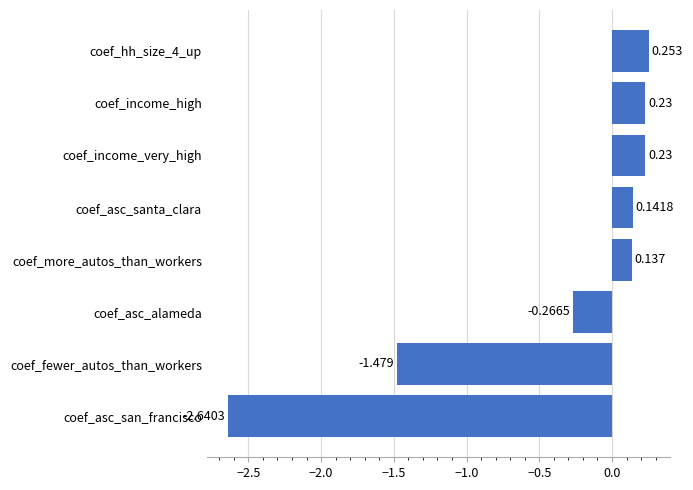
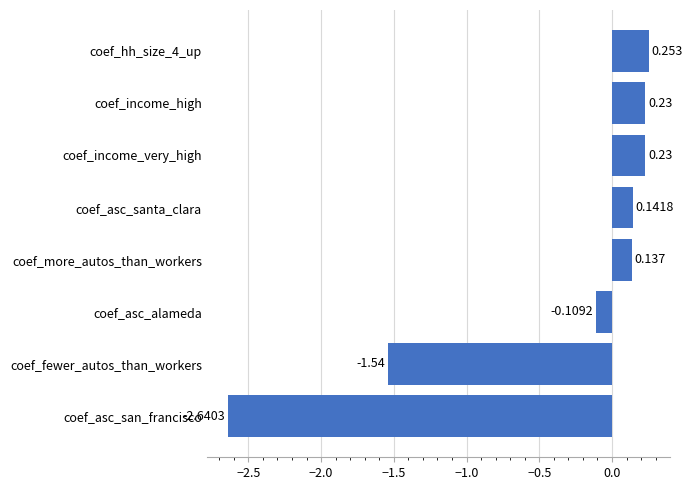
  {
    "coef_hh_size_4_up": 0.253,
    "coef_income_high": 0.23,
    "coef_income_very_high": 0.23,
    "coef_asc_santa_clara": 0.1418,
    "coef_more_autos_than_workers": 0.137,
-   "coef_asc_alameda": -0.2665,
-   "coef_fewer_autos_than_workers": -1.479,
+   "coef_asc_alameda": -0.1092,
+   "coef_fewer_autos_than_workers": -1.54,
    "coef_asc_san_francisco": -2.6403
  }
